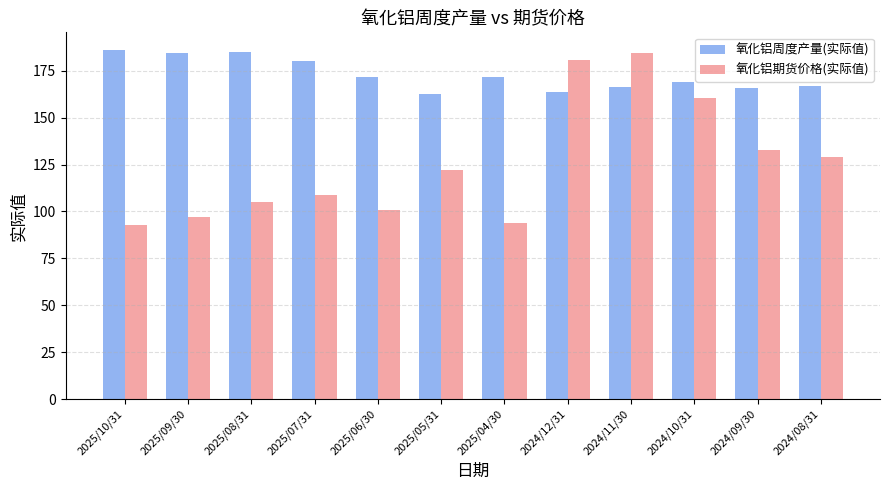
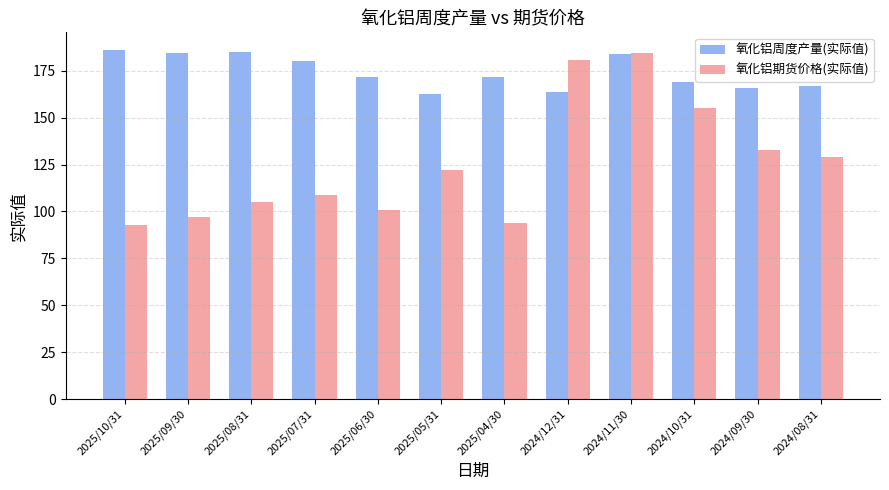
  {
    "氧化铝周度产量(实际值)": {
      "2025/10/31": 186,
      "2025/09/30": 184,
      "2025/08/31": 185,
      "2025/07/31": 180,
      "2025/06/30": 172,
      "2025/05/31": 163,
      "2025/04/30": 172,
      "2024/12/31": 164,
-     "2024/11/30": 166,
+     "2024/11/30": 184,
      "2024/10/31": 169,
      "2024/09/30": 166,
      "2024/08/31": 167
    },
    "氧化铝期货价格(实际值)": {
      "2025/10/31": 93,
      "2025/09/30": 97,
      "2025/08/31": 105,
      "2025/07/31": 109,
      "2025/06/30": 101,
      "2025/05/31": 122,
      "2025/04/30": 94,
      "2024/12/31": 181,
      "2024/11/30": 184,
-     "2024/10/31": 161,
+     "2024/10/31": 155,
      "2024/09/30": 133,
      "2024/08/31": 129
    }
  }
